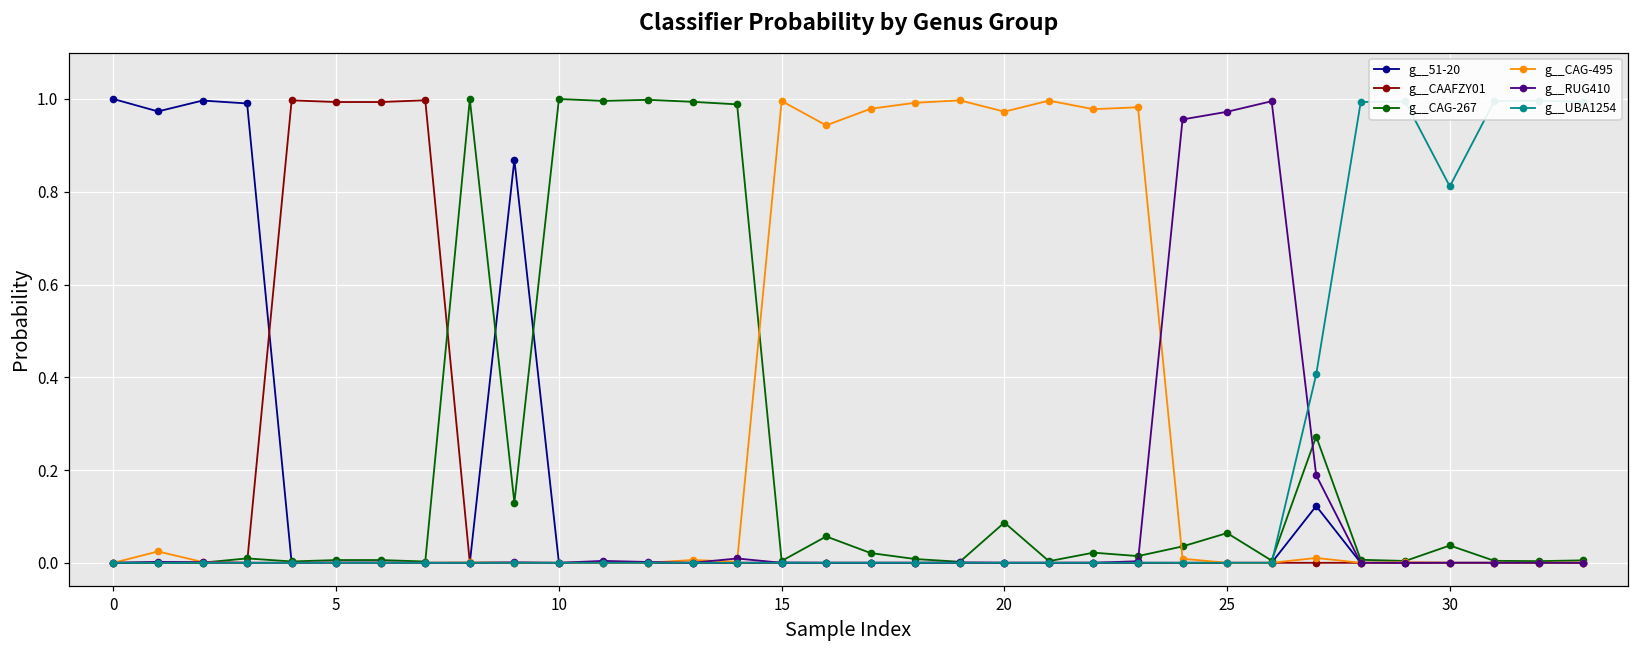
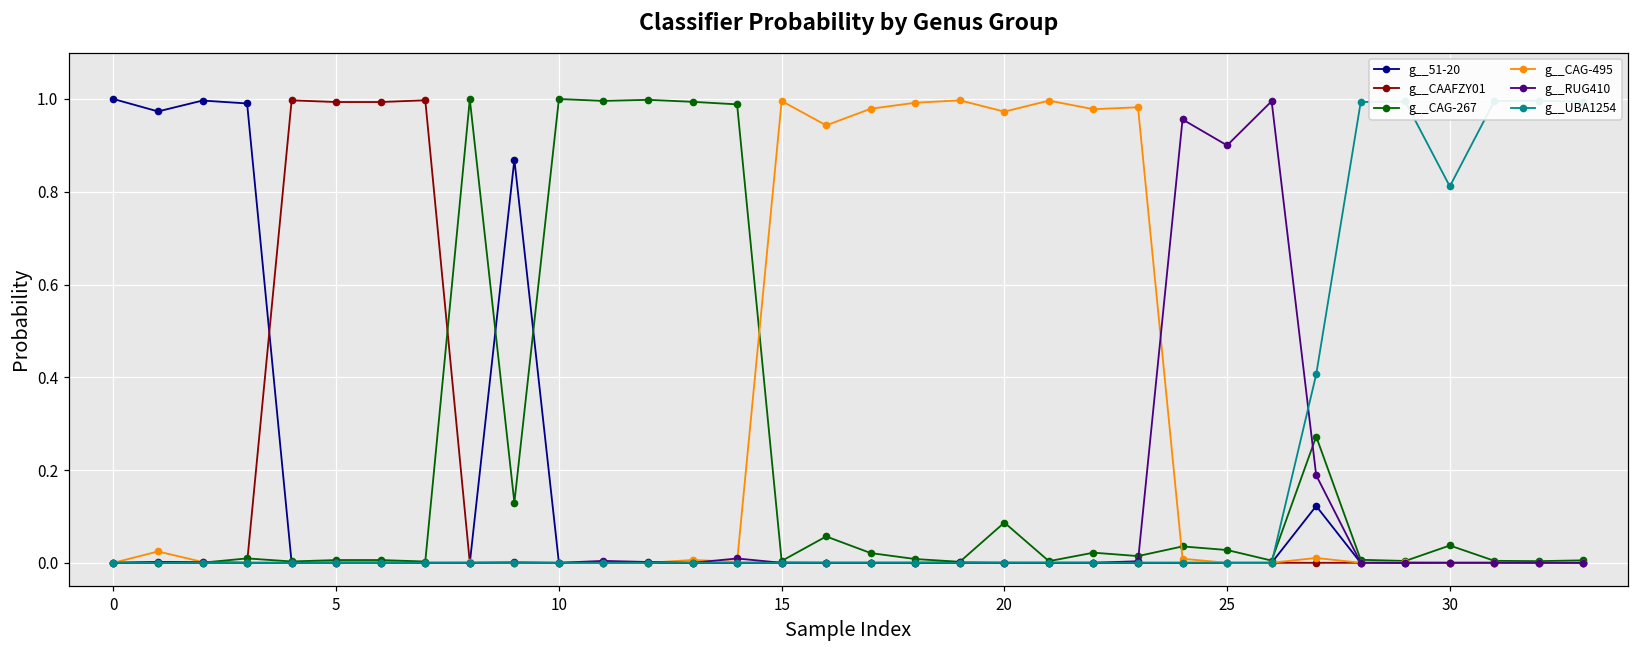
  {
    "g__51-20": {
      "0": 1.00
    },
    "g__CAAFZY01": {
      "5": 0.99
    },
    "g__CAG-267": {
      "10": 1.00,
      "20": 0.09,
-     "25": 0.06,
+     "25": 0.03,
      "30": 0.04
    },
    "g__CAG-495": {
      "15": 1.00,
      "20": 0.97
    },
    "g__RUG410": {
-     "25": 0.97
+     "25": 0.90
    },
    "g__UBA1254": {
      "30": 0.81
    }
  }
